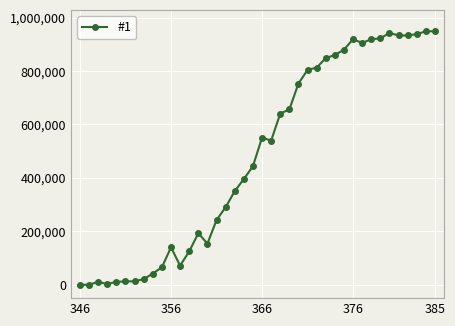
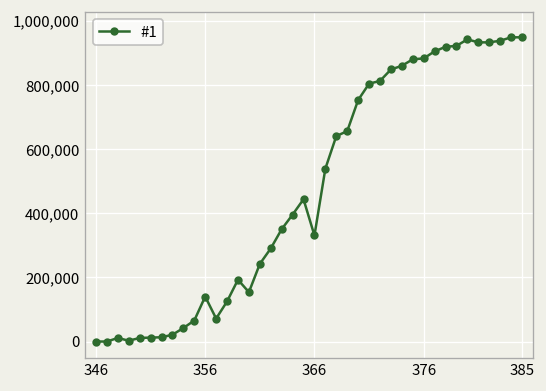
  {
    "346": "0",
    "356": "140,000",
-   "366": "550,000",
-   "376": "920,000",
+   "366": "330,000",
+   "376": "880,000",
    "385": "950,000"
  }
